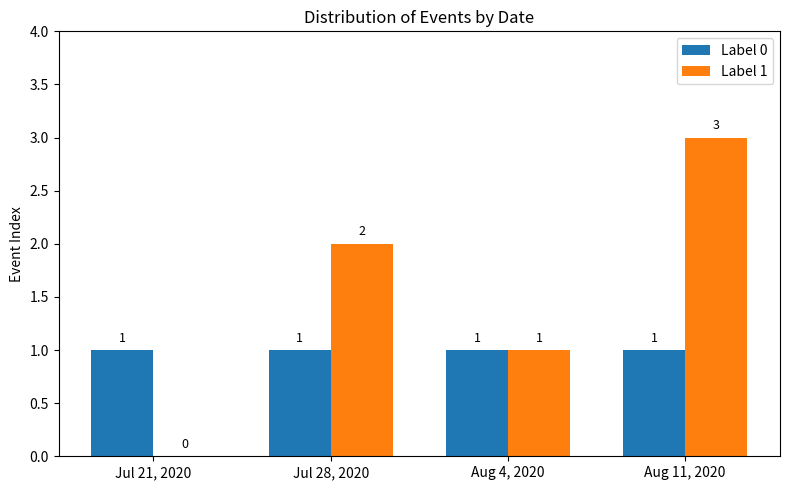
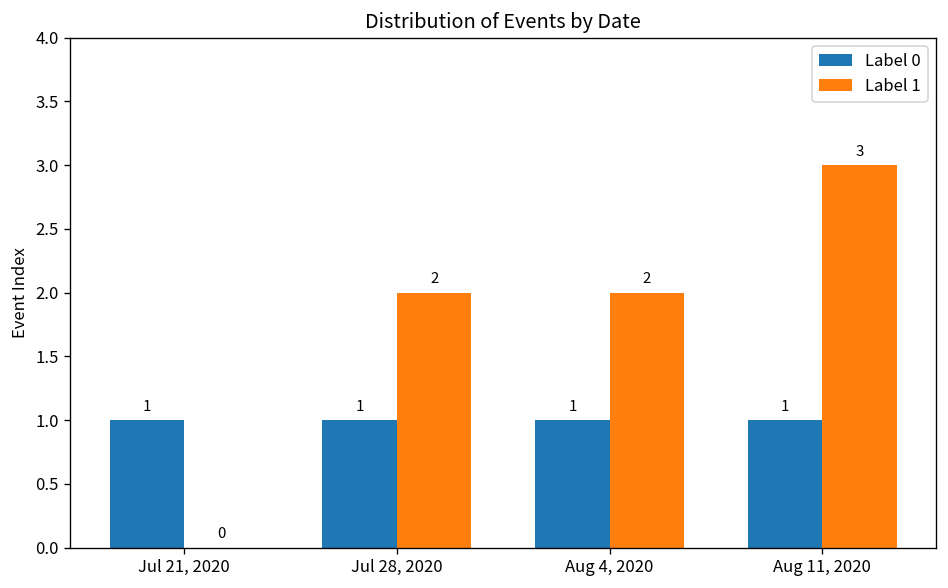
  {
    "Label 0": {
      "Jul 21, 2020": 1,
      "Jul 28, 2020": 1,
      "Aug 4, 2020": 1,
      "Aug 11, 2020": 1
    },
    "Label 1": {
      "Jul 21, 2020": 0,
      "Jul 28, 2020": 2,
-     "Aug 4, 2020": 1,
+     "Aug 4, 2020": 2,
      "Aug 11, 2020": 3
    }
  }
